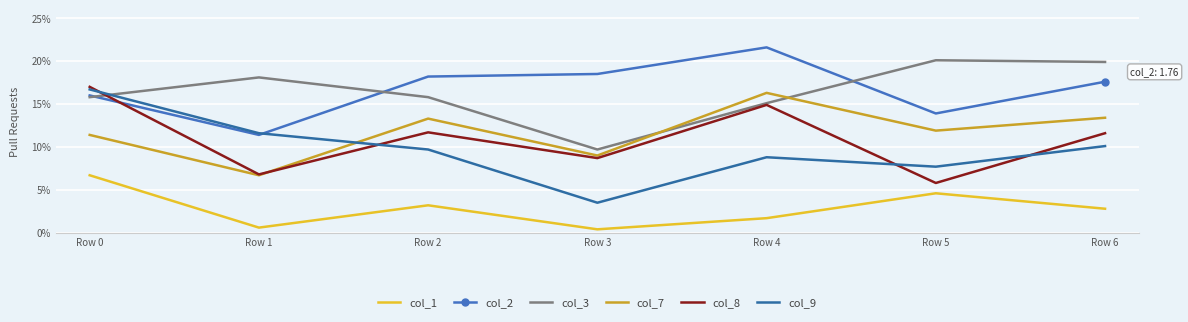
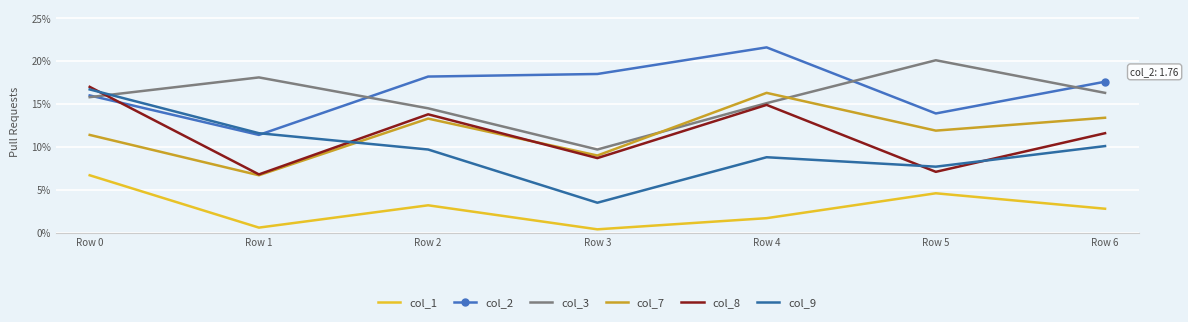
  {
    "col_3": {
      "Row 1": "18%",
-     "Row 2": "16%",
+     "Row 2": "15%",
      "Row 3": "10%",
      "Row 5": "20%",
-     "Row 6": "20%"
+     "Row 6": "16%"
    },
    "col_8": {
      "Row 0": "17%",
-     "Row 2": "12%",
+     "Row 2": "14%",
      "Row 3": "9%",
-     "Row 5": "6%",
+     "Row 5": "7%",
      "Row 6": "12%"
    }
  }
